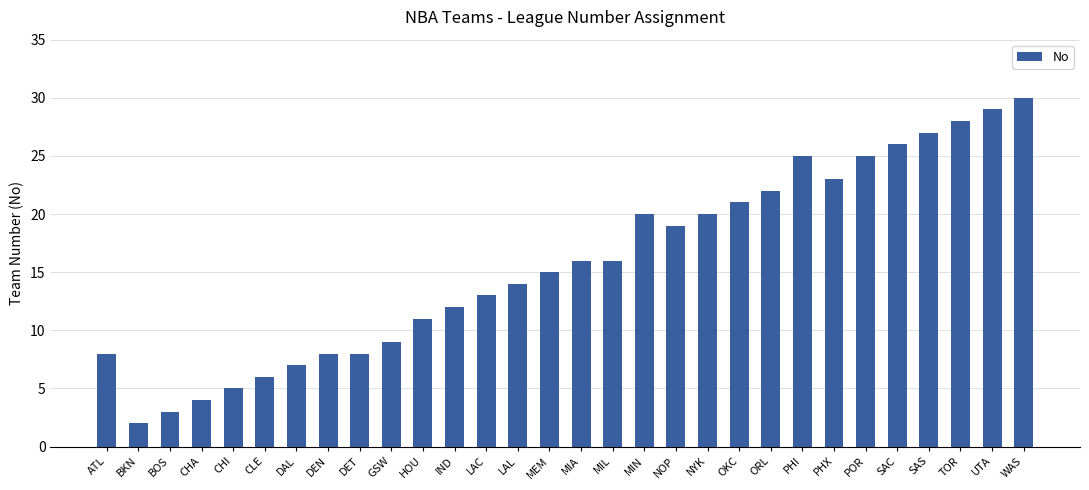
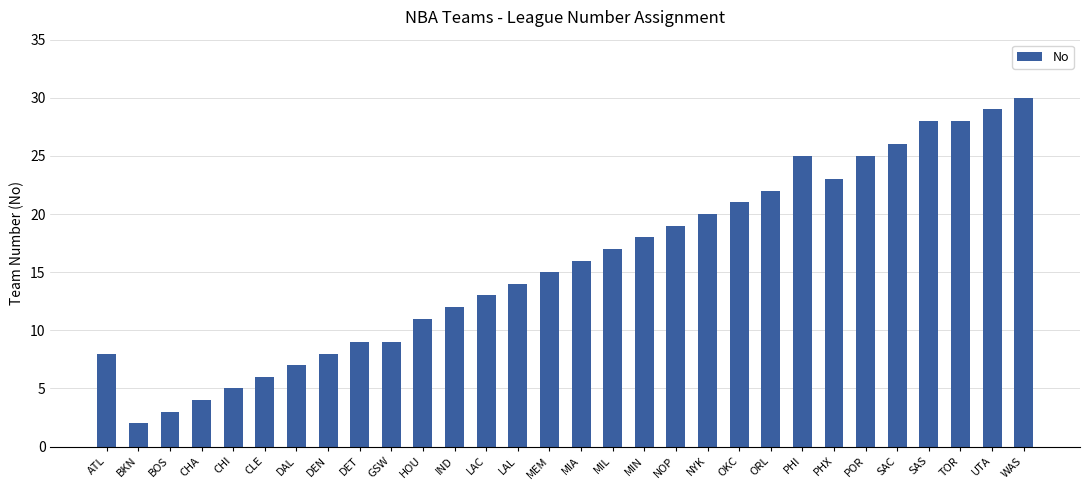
  {
    "ATL": 8,
    "BKN": 2,
    "BOS": 3,
    "CHA": 4,
    "CHI": 5,
    "CLE": 6,
    "DAL": 7,
    "DEN": 8,
-   "DET": 8,
+   "DET": 9,
    "GSW": 9,
    "HOU": 11,
    "IND": 12,
    "LAC": 13,
    "LAL": 14,
    "MEM": 15,
    "MIA": 16,
-   "MIL": 16,
-   "MIN": 20,
+   "MIL": 17,
+   "MIN": 18,
    "NOP": 19,
    "NYK": 20,
    "OKC": 21,
    "ORL": 22,
    "PHI": 25,
    "PHX": 23,
    "POR": 25,
    "SAC": 26,
-   "SAS": 27,
+   "SAS": 28,
    "TOR": 28,
    "UTA": 29,
    "WAS": 30
  }
